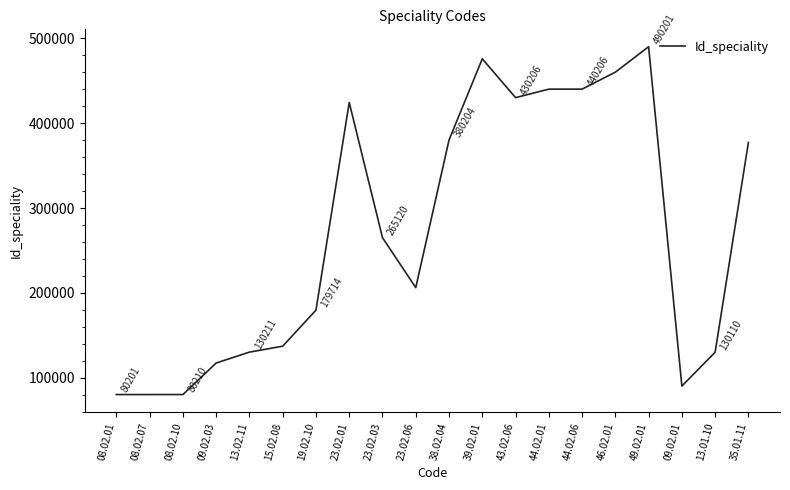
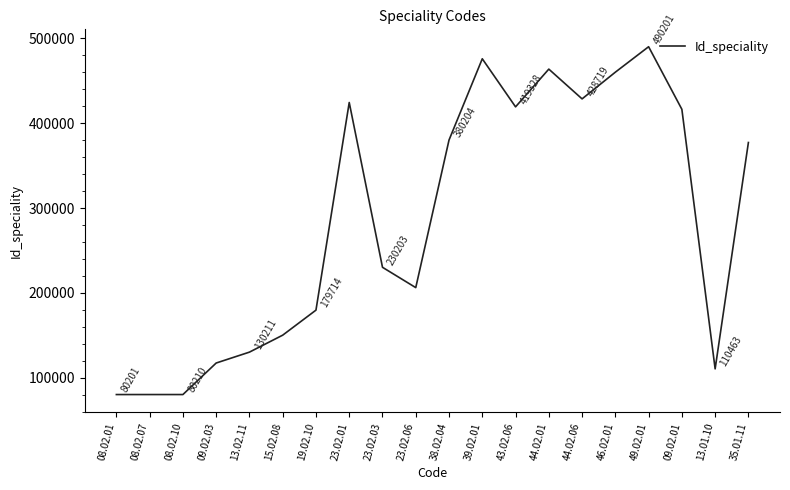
  {
    "08.02.01": 80201,
    "08.02.10": 80210,
    "13.02.11": 130211,
-   "15.02.08": 140000,
+   "15.02.08": 150000,
    "19.02.10": 179714,
-   "23.02.03": 265120,
+   "23.02.03": 230203,
    "38.02.04": 380204,
-   "43.02.06": 430206,
-   "44.02.01": 440000,
-   "44.02.06": 440206,
+   "43.02.06": 419328,
+   "44.02.01": 460000,
+   "44.02.06": 428719,
    "49.02.01": 490201,
-   "09.02.01": 90000,
-   "13.01.10": 130110
+   "09.02.01": 420000,
+   "13.01.10": 110463
  }
